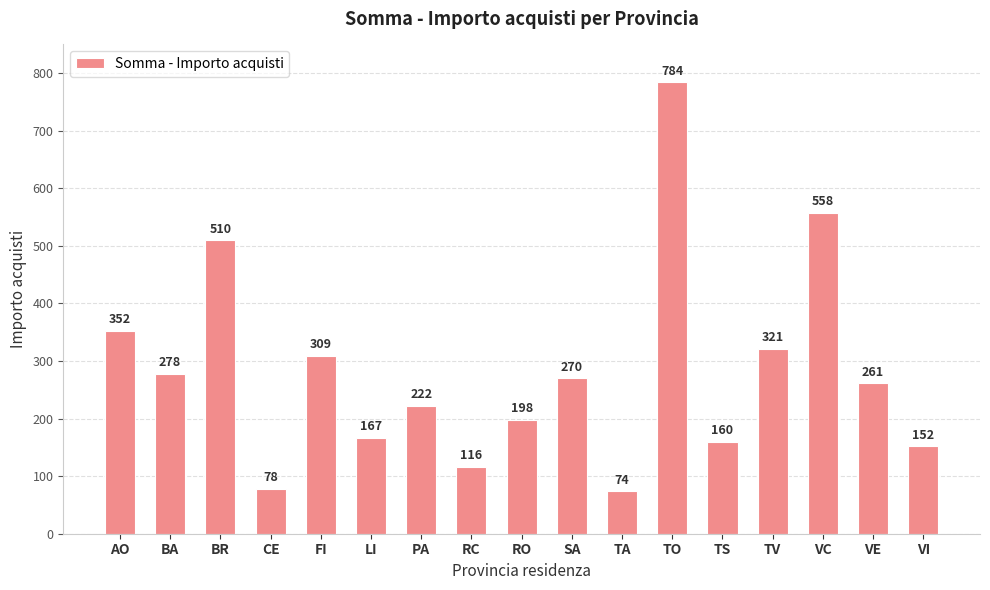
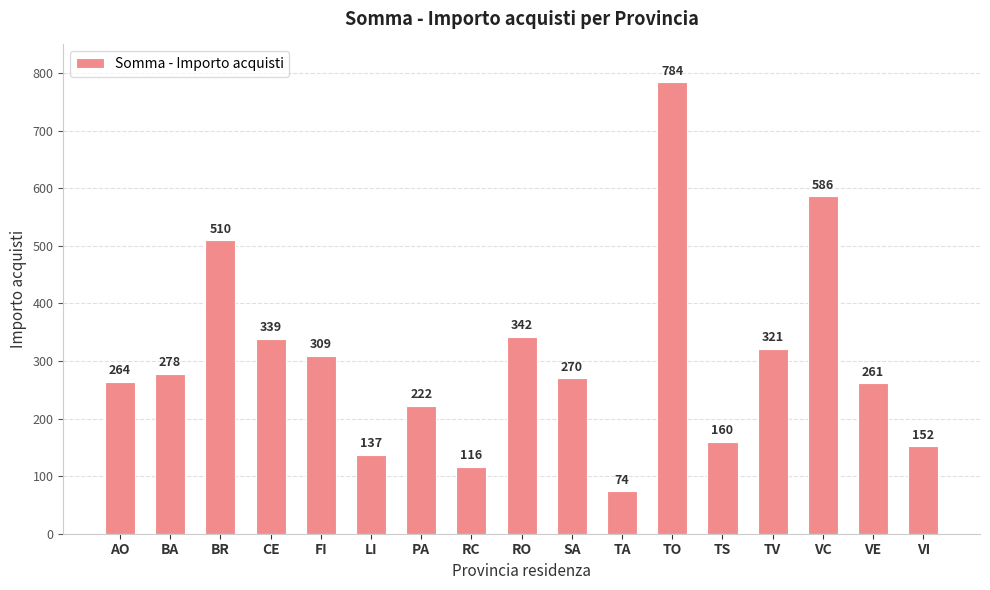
  {
-   "AO": 352,
+   "AO": 264,
    "BA": 278,
    "BR": 510,
-   "CE": 78,
+   "CE": 339,
    "FI": 309,
-   "LI": 167,
+   "LI": 137,
    "PA": 222,
    "RC": 116,
-   "RO": 198,
+   "RO": 342,
    "SA": 270,
    "TA": 74,
    "TO": 784,
    "TS": 160,
    "TV": 321,
-   "VC": 558,
+   "VC": 586,
    "VE": 261,
    "VI": 152
  }
